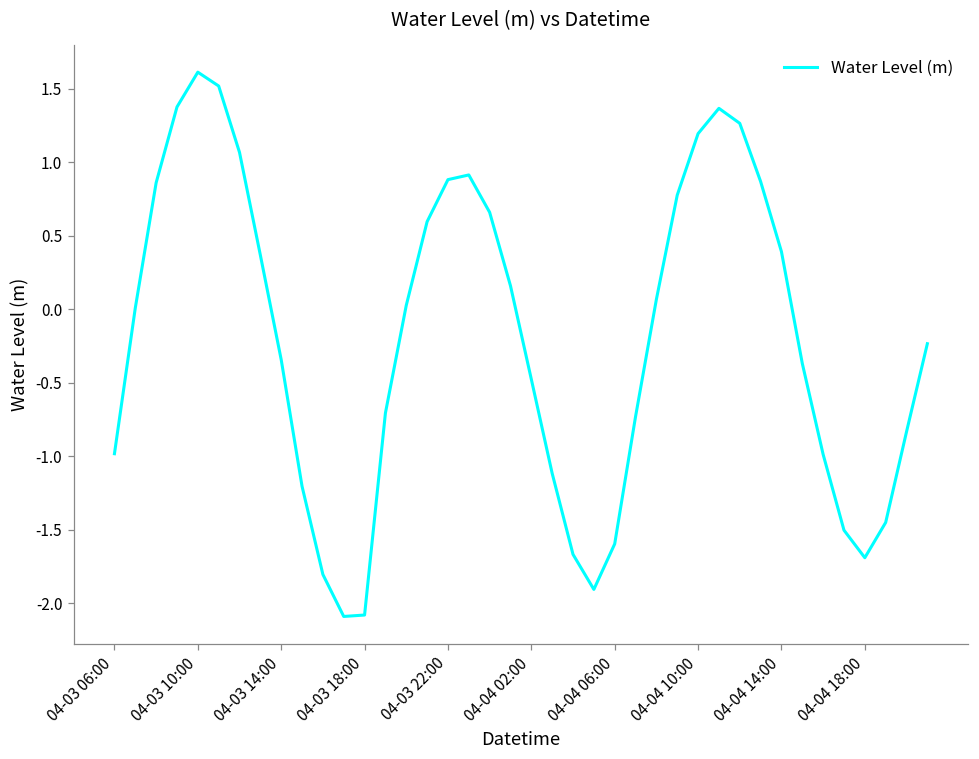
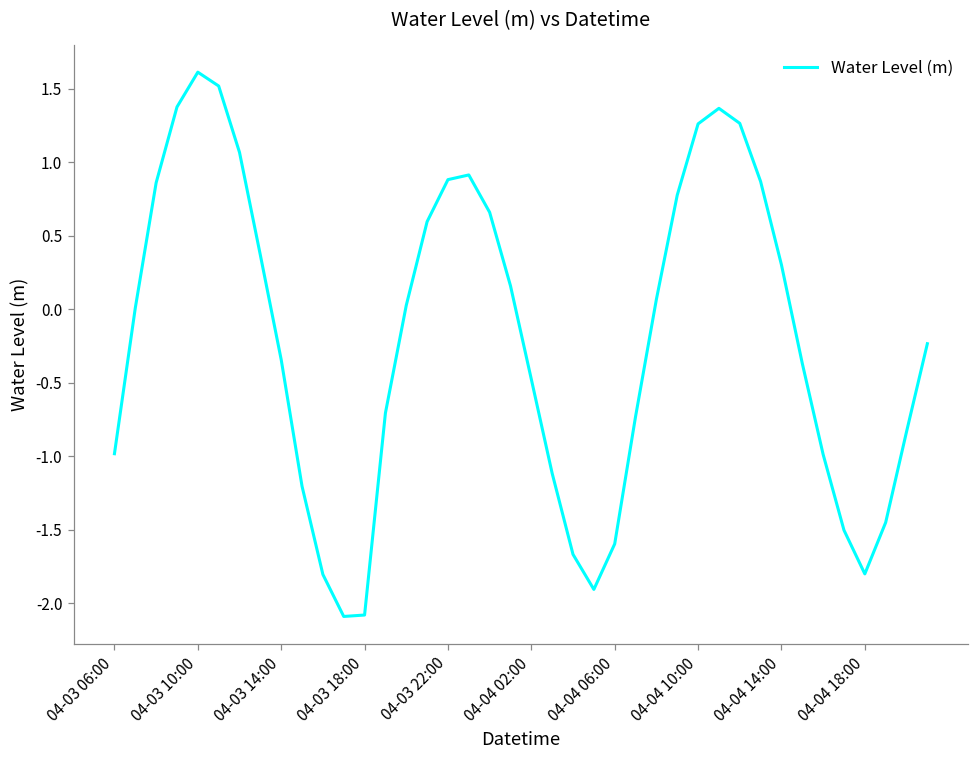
  {
    "04-03 06:00": -0.98,
    "04-03 10:00": 1.61,
    "04-03 14:00": -0.34,
    "04-03 18:00": -2.08,
    "04-03 22:00": 0.88,
    "04-04 02:00": -0.47,
    "04-04 06:00": -1.59,
-   "04-04 10:00": 1.20,
-   "04-04 14:00": 0.39,
-   "04-04 18:00": -1.69
+   "04-04 10:00": 1.26,
+   "04-04 14:00": 0.30,
+   "04-04 18:00": -1.80
  }
